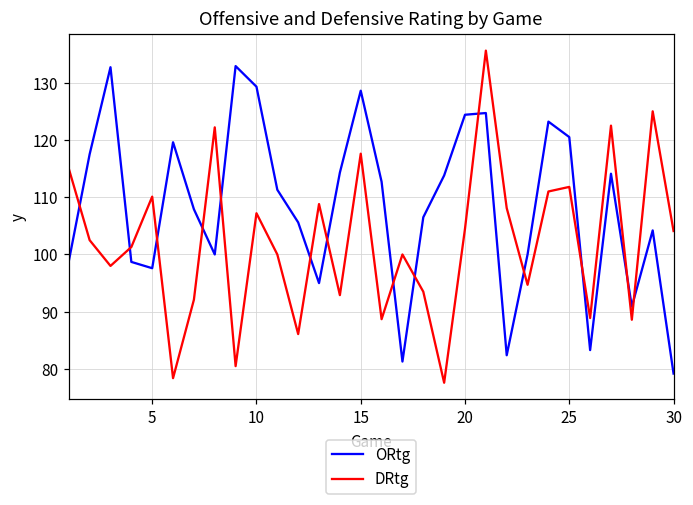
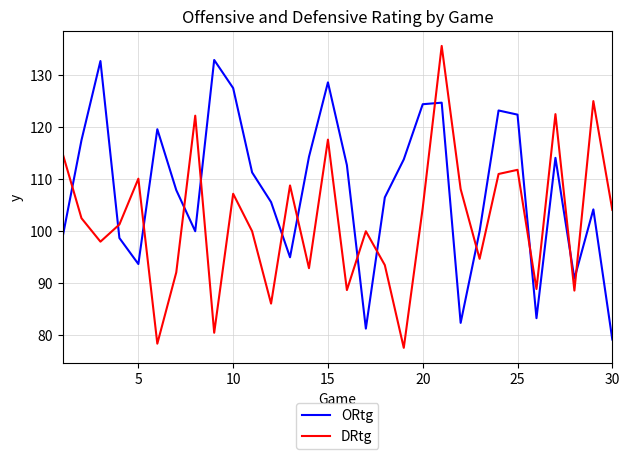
  {
    "ORtg": {
-     "5": 98,
-     "10": 129,
+     "5": 94,
+     "10": 128,
      "15": 129,
      "20": 124,
-     "25": 121,
+     "25": 122,
      "30": 79
    },
    "DRtg": {
      "5": 110,
      "10": 107,
      "15": 118,
      "20": 105,
      "25": 112,
      "30": 104
    }
  }
